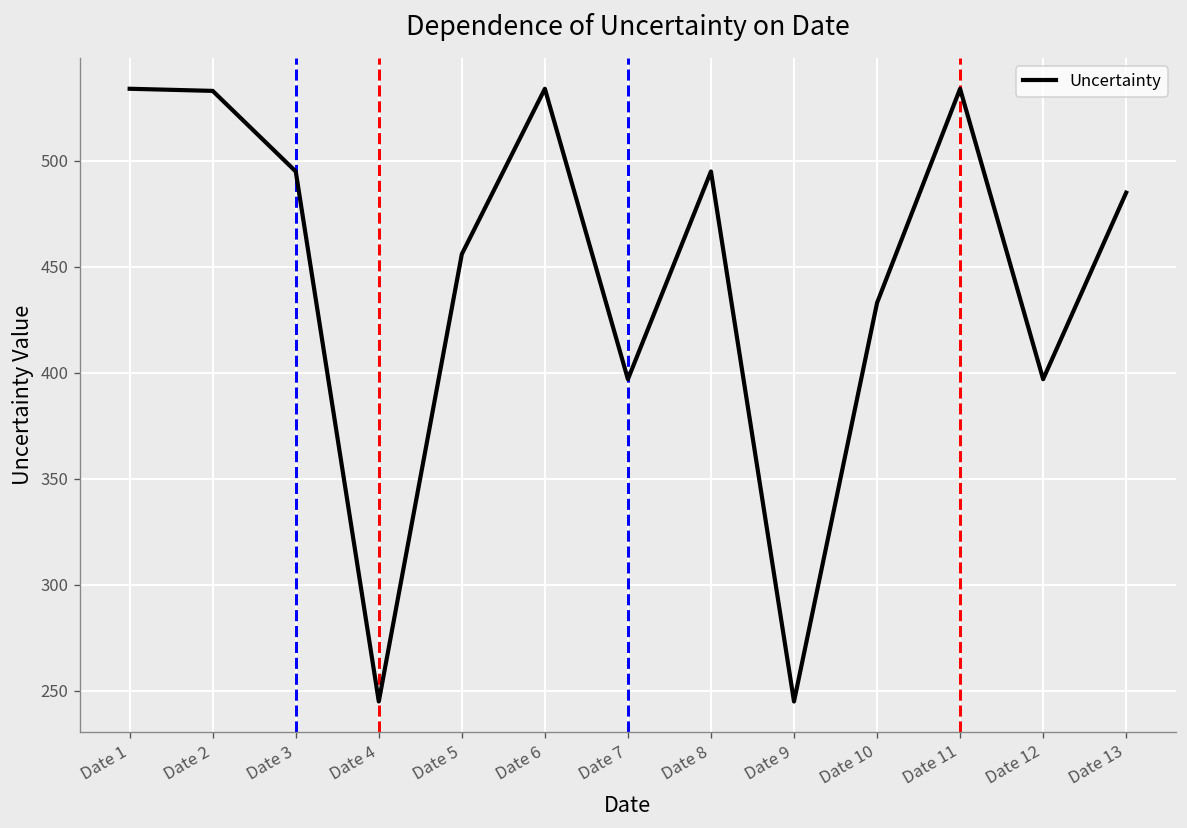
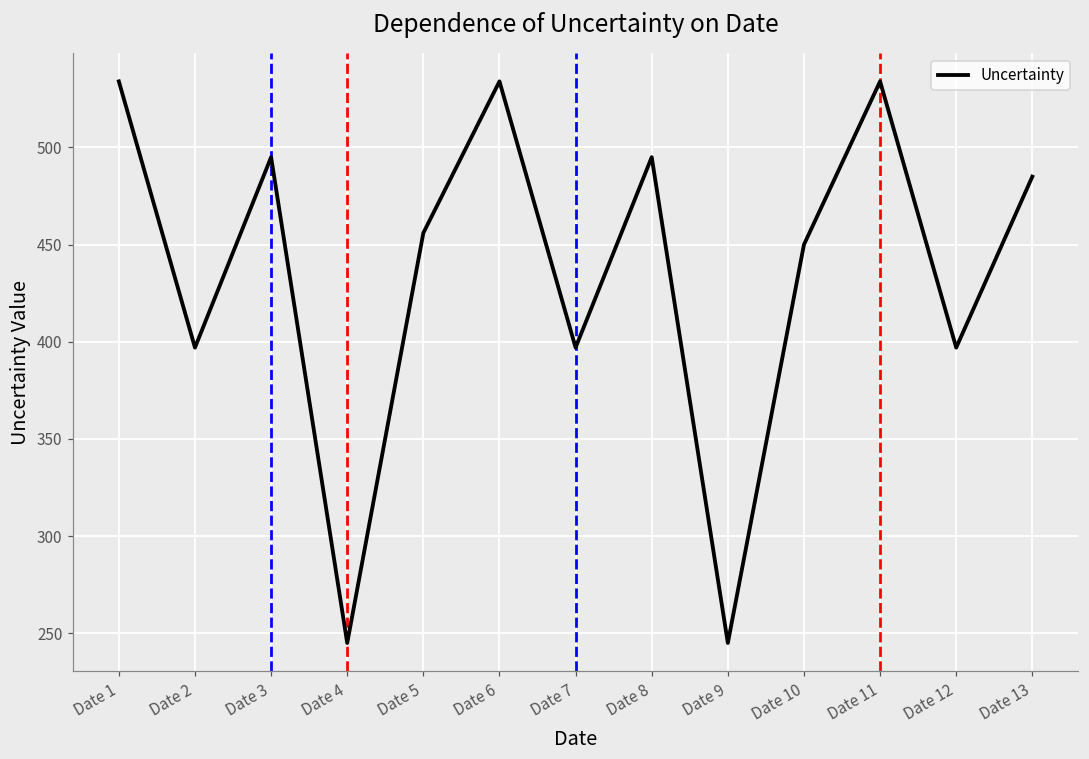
  {
    "Date 1": 534,
-   "Date 2": 533,
+   "Date 2": 397,
    "Date 3": 495,
    "Date 4": 245,
    "Date 5": 456,
    "Date 6": 534,
    "Date 7": 397,
    "Date 8": 495,
    "Date 9": 245,
-   "Date 10": 433,
+   "Date 10": 450,
    "Date 11": 534,
    "Date 12": 397,
    "Date 13": 485
  }
